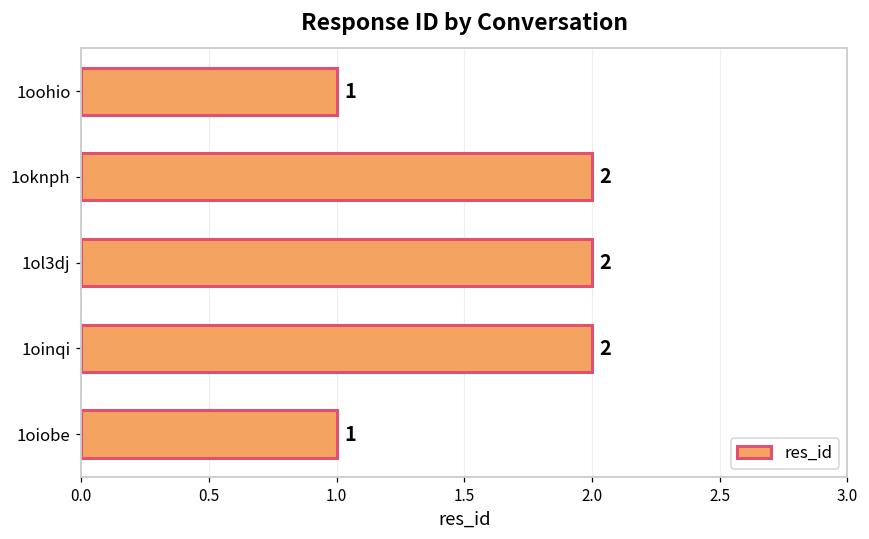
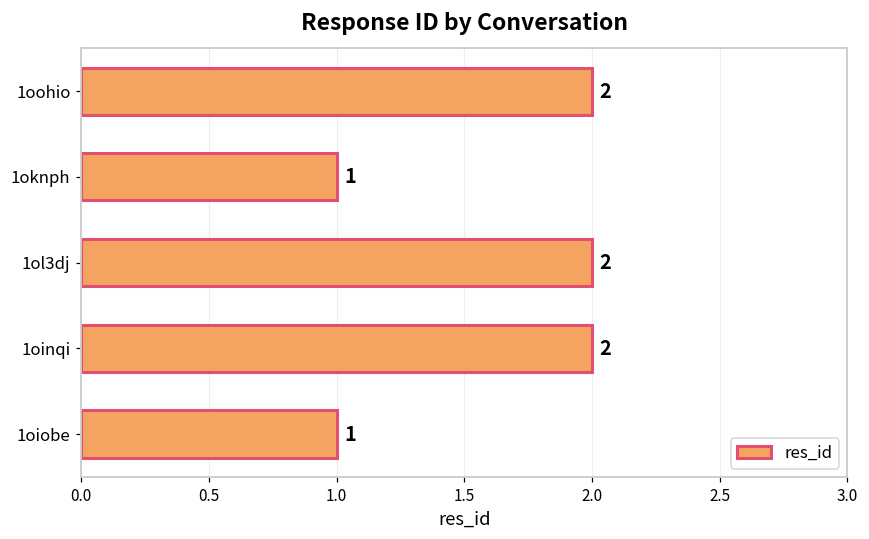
  {
-   "1oohio": 1,
-   "1oknph": 2,
+   "1oohio": 2,
+   "1oknph": 1,
    "1ol3dj": 2,
    "1oinqi": 2,
    "1oiobe": 1
  }
